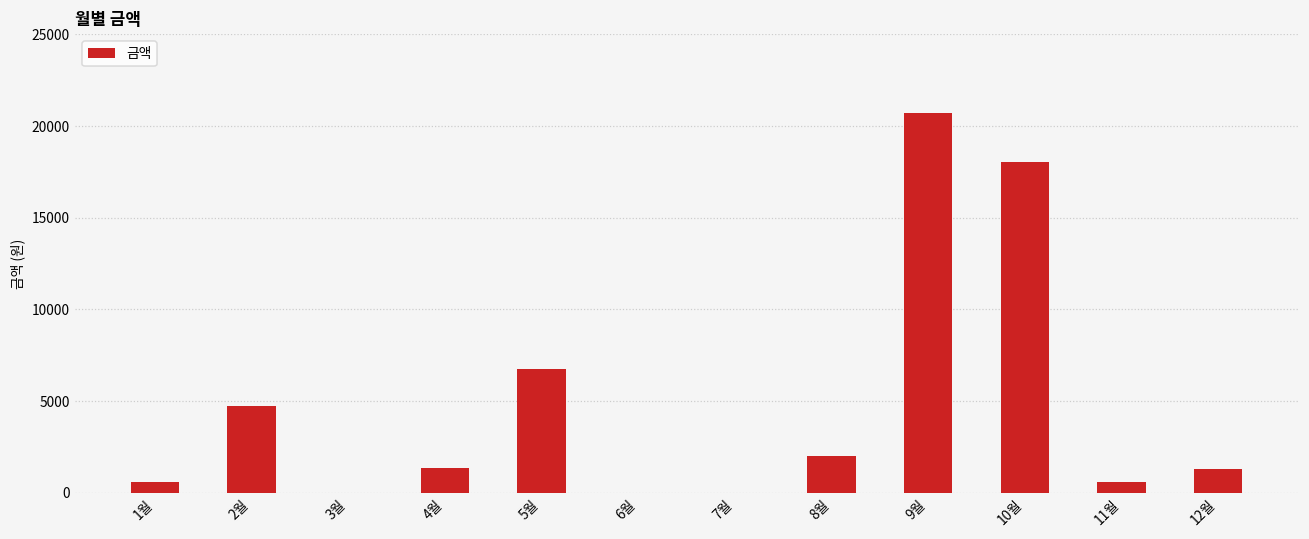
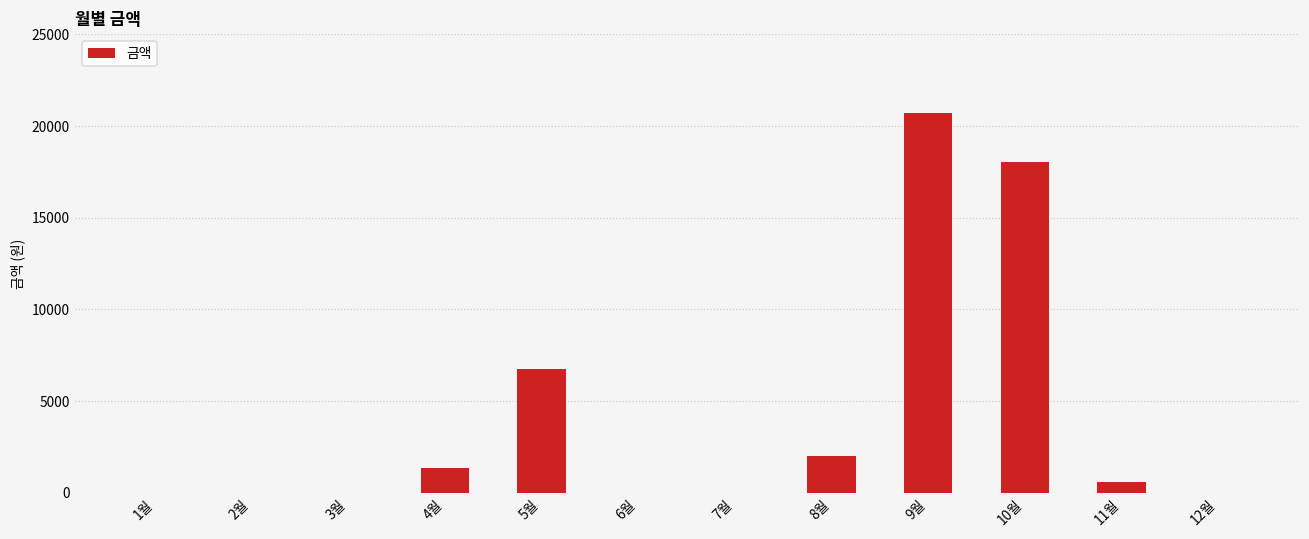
  {
-   "1월": 600,
-   "2월": 4800,
+   "1월": 0,
+   "2월": 0,
    "3월": 0,
    "4월": 1300,
    "5월": 6800,
    "6월": 0,
    "7월": 0,
    "8월": 2000,
    "9월": 20700,
    "10월": 18000,
    "11월": 600,
-   "12월": 1300
+   "12월": 0
  }
